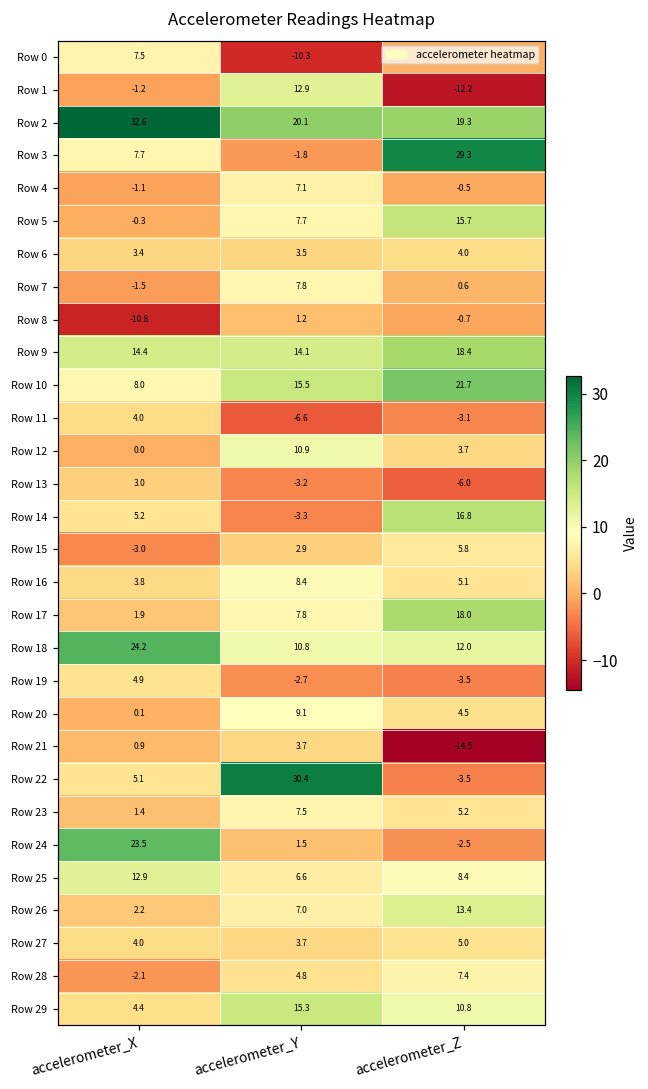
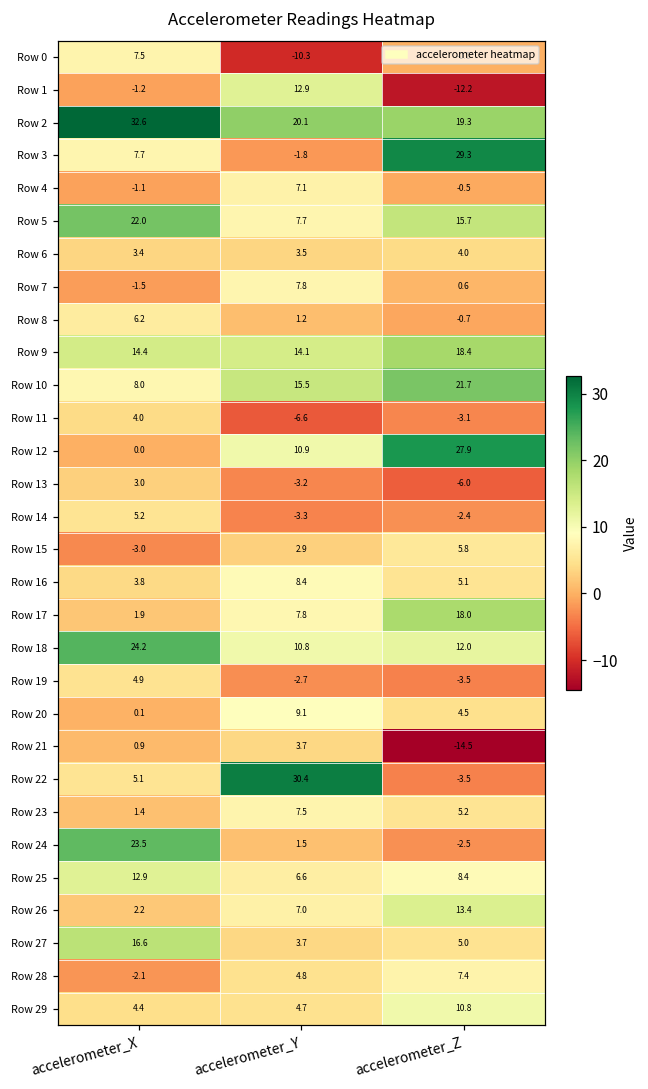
  {
    "Row 0": {
      "accelerometer_X": 7.5,
      "accelerometer_Y": -10.3
    },
    "Row 1": {
      "accelerometer_X": -1.2,
      "accelerometer_Y": 12.9,
      "accelerometer_Z": -12.2
    },
    "Row 2": {
      "accelerometer_X": 32.6,
      "accelerometer_Y": 20.1,
      "accelerometer_Z": 19.3
    },
    "Row 3": {
      "accelerometer_X": 7.7,
      "accelerometer_Y": -1.8,
      "accelerometer_Z": 29.3
    },
    "Row 4": {
      "accelerometer_X": -1.1,
      "accelerometer_Y": 7.1,
      "accelerometer_Z": -0.5
    },
    "Row 5": {
-     "accelerometer_X": -0.3,
+     "accelerometer_X": 22.0,
      "accelerometer_Y": 7.7,
      "accelerometer_Z": 15.7
    },
    "Row 6": {
      "accelerometer_X": 3.4,
      "accelerometer_Y": 3.5,
      "accelerometer_Z": 4.0
    },
    "Row 7": {
      "accelerometer_X": -1.5,
      "accelerometer_Y": 7.8,
      "accelerometer_Z": 0.6
    },
    "Row 8": {
-     "accelerometer_X": -10.8,
+     "accelerometer_X": 6.2,
      "accelerometer_Y": 1.2,
      "accelerometer_Z": -0.7
    },
    "Row 9": {
      "accelerometer_X": 14.4,
      "accelerometer_Y": 14.1,
      "accelerometer_Z": 18.4
    },
    "Row 10": {
      "accelerometer_X": 8.0,
      "accelerometer_Y": 15.5,
      "accelerometer_Z": 21.7
    },
    "Row 11": {
      "accelerometer_X": 4.0,
      "accelerometer_Y": -6.6,
      "accelerometer_Z": -3.1
    },
    "Row 12": {
      "accelerometer_X": 0.0,
      "accelerometer_Y": 10.9,
-     "accelerometer_Z": 3.7
+     "accelerometer_Z": 27.9
    },
    "Row 13": {
      "accelerometer_X": 3.0,
      "accelerometer_Y": -3.2,
      "accelerometer_Z": -6.0
    },
    "Row 14": {
      "accelerometer_X": 5.2,
      "accelerometer_Y": -3.3,
-     "accelerometer_Z": 16.8
+     "accelerometer_Z": -2.4
    },
    "Row 15": {
      "accelerometer_X": -3.0,
      "accelerometer_Y": 2.9,
      "accelerometer_Z": 5.8
    },
    "Row 16": {
      "accelerometer_X": 3.8,
      "accelerometer_Y": 8.4,
      "accelerometer_Z": 5.1
    },
    "Row 17": {
      "accelerometer_X": 1.9,
      "accelerometer_Y": 7.8,
      "accelerometer_Z": 18.0
    },
    "Row 18": {
      "accelerometer_X": 24.2,
      "accelerometer_Y": 10.8,
      "accelerometer_Z": 12.0
    },
    "Row 19": {
      "accelerometer_X": 4.9,
      "accelerometer_Y": -2.7,
      "accelerometer_Z": -3.5
    },
    "Row 20": {
      "accelerometer_X": 0.1,
      "accelerometer_Y": 9.1,
      "accelerometer_Z": 4.5
    },
    "Row 21": {
      "accelerometer_X": 0.9,
      "accelerometer_Y": 3.7,
      "accelerometer_Z": -14.5
    },
    "Row 22": {
      "accelerometer_X": 5.1,
      "accelerometer_Y": 30.4,
      "accelerometer_Z": -3.5
    },
    "Row 23": {
      "accelerometer_X": 1.4,
      "accelerometer_Y": 7.5,
      "accelerometer_Z": 5.2
    },
    "Row 24": {
      "accelerometer_X": 23.5,
      "accelerometer_Y": 1.5,
      "accelerometer_Z": -2.5
    },
    "Row 25": {
      "accelerometer_X": 12.9,
      "accelerometer_Y": 6.6,
      "accelerometer_Z": 8.4
    },
    "Row 26": {
      "accelerometer_X": 2.2,
      "accelerometer_Y": 7.0,
      "accelerometer_Z": 13.4
    },
    "Row 27": {
-     "accelerometer_X": 4.0,
+     "accelerometer_X": 16.6,
      "accelerometer_Y": 3.7,
      "accelerometer_Z": 5.0
    },
    "Row 28": {
      "accelerometer_X": -2.1,
      "accelerometer_Y": 4.8,
      "accelerometer_Z": 7.4
    },
    "Row 29": {
      "accelerometer_X": 4.4,
-     "accelerometer_Y": 15.3,
+     "accelerometer_Y": 4.7,
      "accelerometer_Z": 10.8
    }
  }
